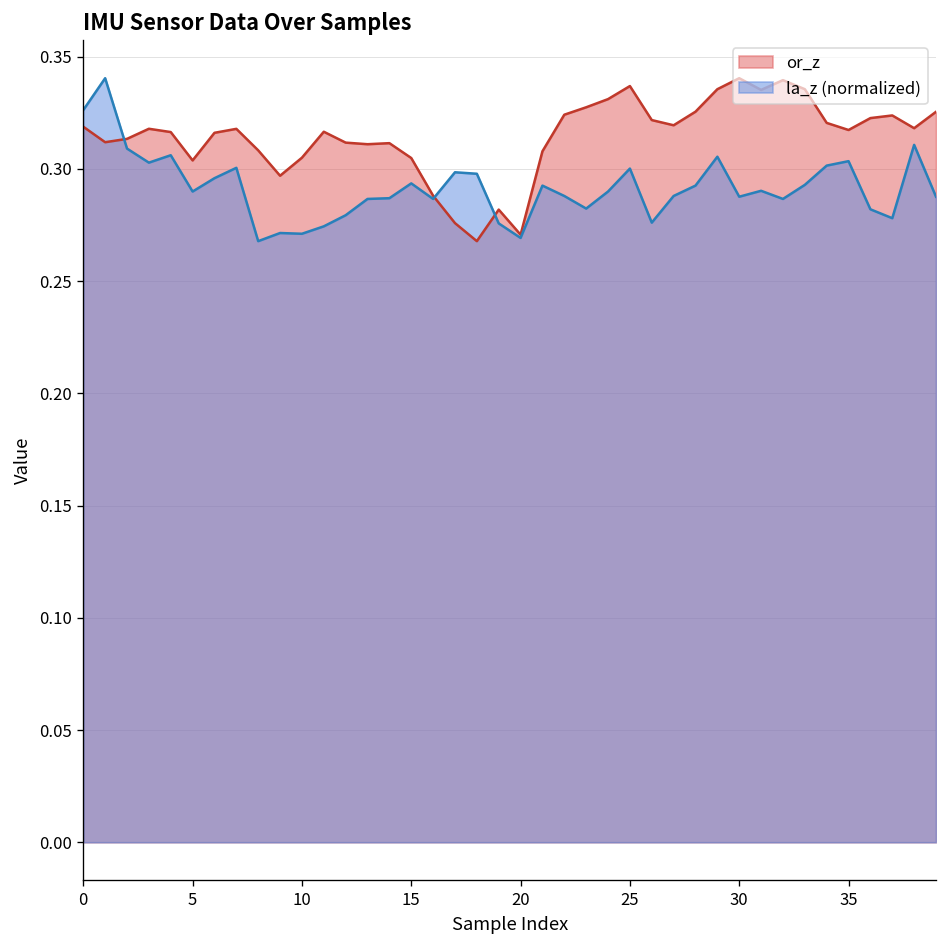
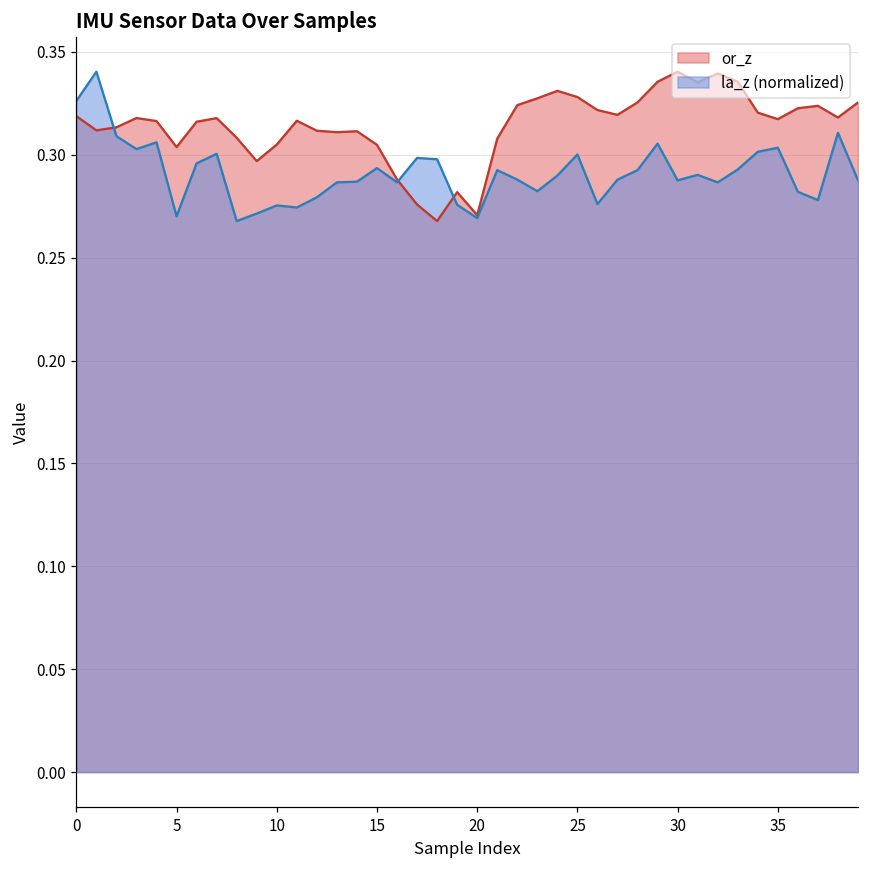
  {
    "or_z": {
      "0": 0.319,
      "5": 0.304,
      "10": 0.305,
      "15": 0.305,
      "20": 0.271,
-     "25": 0.337,
+     "25": 0.328,
      "35": 0.317
    },
    "la_z (normalized)": {
      "0": 0.326,
-     "5": 0.290,
-     "10": 0.271,
+     "5": 0.270,
+     "10": 0.275,
      "15": 0.294,
      "20": 0.269,
      "25": 0.300,
      "30": 0.288,
      "35": 0.303
    }
  }
